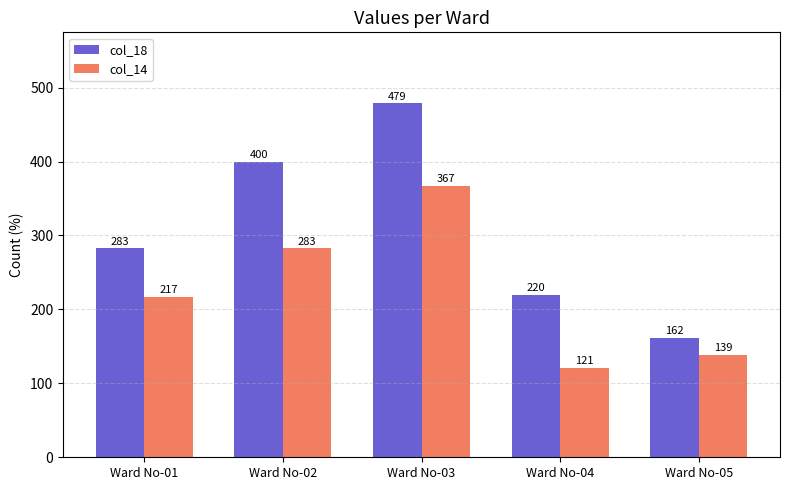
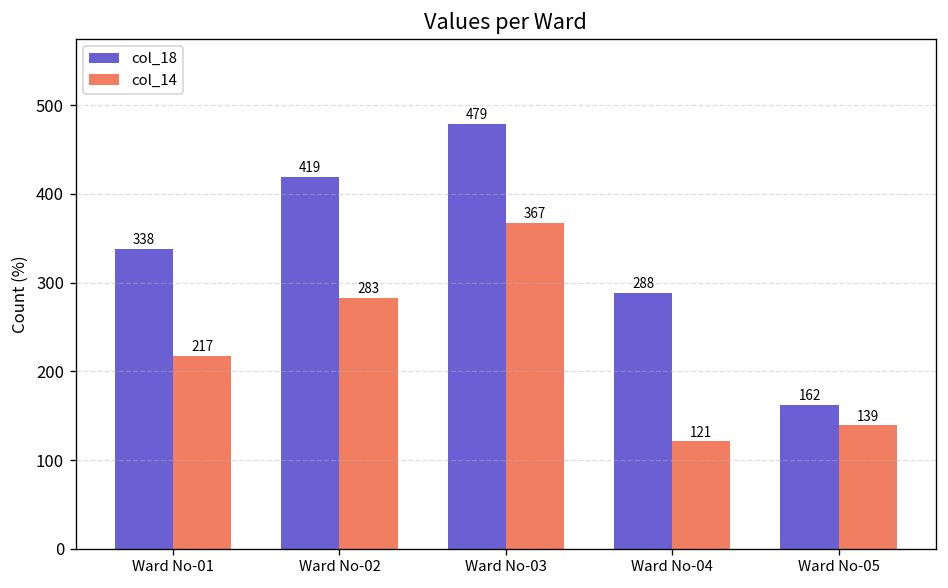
  {
    "col_18": {
-     "Ward No-01": 283,
-     "Ward No-02": 400,
+     "Ward No-01": 338,
+     "Ward No-02": 419,
      "Ward No-03": 479,
-     "Ward No-04": 220,
+     "Ward No-04": 288,
      "Ward No-05": 162
    },
    "col_14": {
      "Ward No-01": 217,
      "Ward No-02": 283,
      "Ward No-03": 367,
      "Ward No-04": 121,
      "Ward No-05": 139
    }
  }
